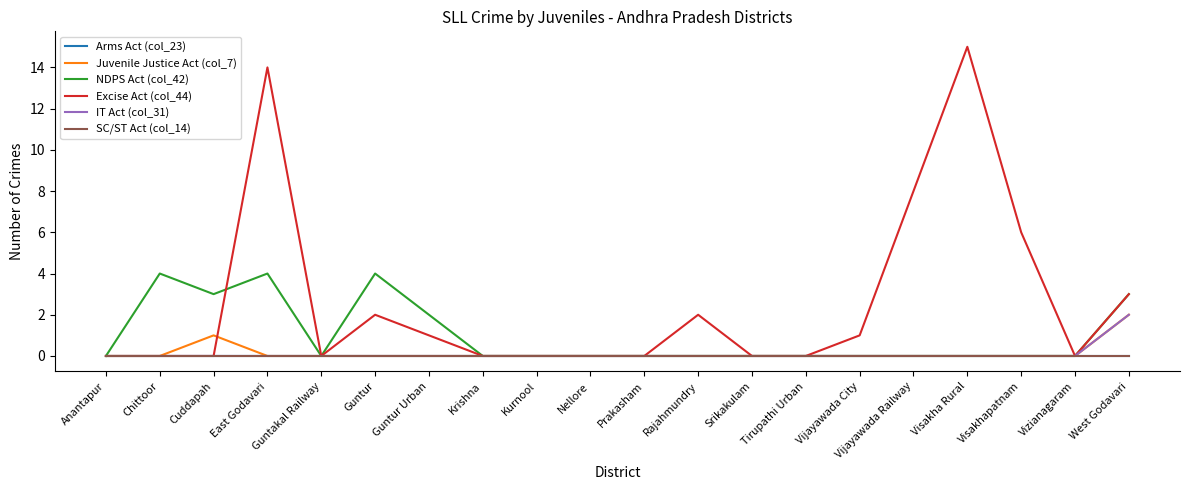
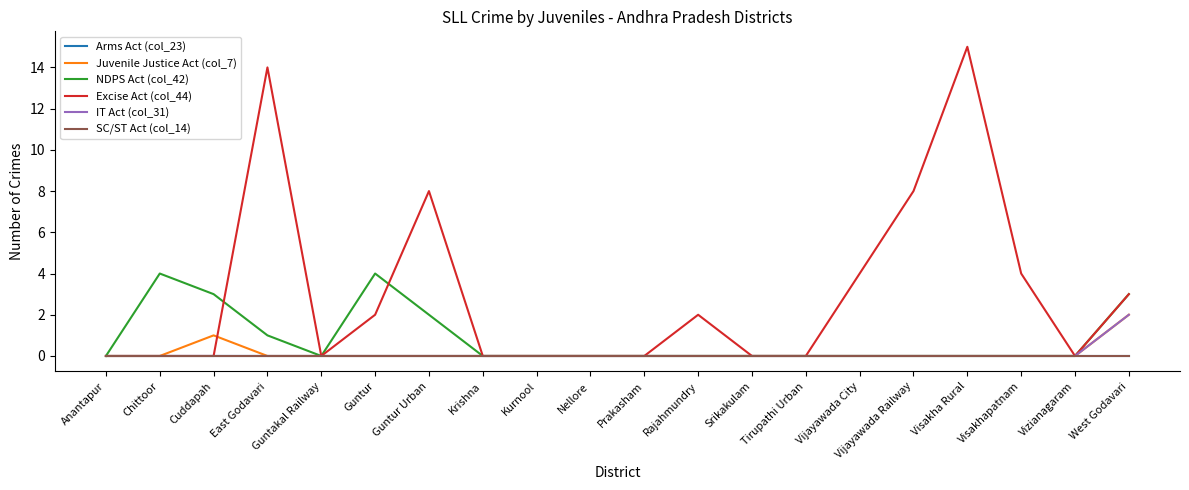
  {
    "SC/ST Act (col_14)": {
      "West Godavari": 0
    },
    "Juvenile Justice Act (col_7)": {
      "Cuddapah": 1
    },
    "NDPS Act (col_42)": {
      "Chittoor": 4,
      "Cuddapah": 3,
-     "East Godavari": 4,
+     "East Godavari": 1,
      "Guntur": 4,
      "Guntur Urban": 2
    },
    "Excise Act (col_44)": {
      "East Godavari": 14,
      "Guntur": 2,
-     "Guntur Urban": 1,
+     "Guntur Urban": 8,
      "Rajahmundry": 2,
-     "Vijayawada City": 1,
+     "Vijayawada City": 4,
      "Vijayawada Railway": 8,
      "Visakha Rural": 15,
-     "Visakhapatnam": 6
+     "Visakhapatnam": 4
    }
  }
